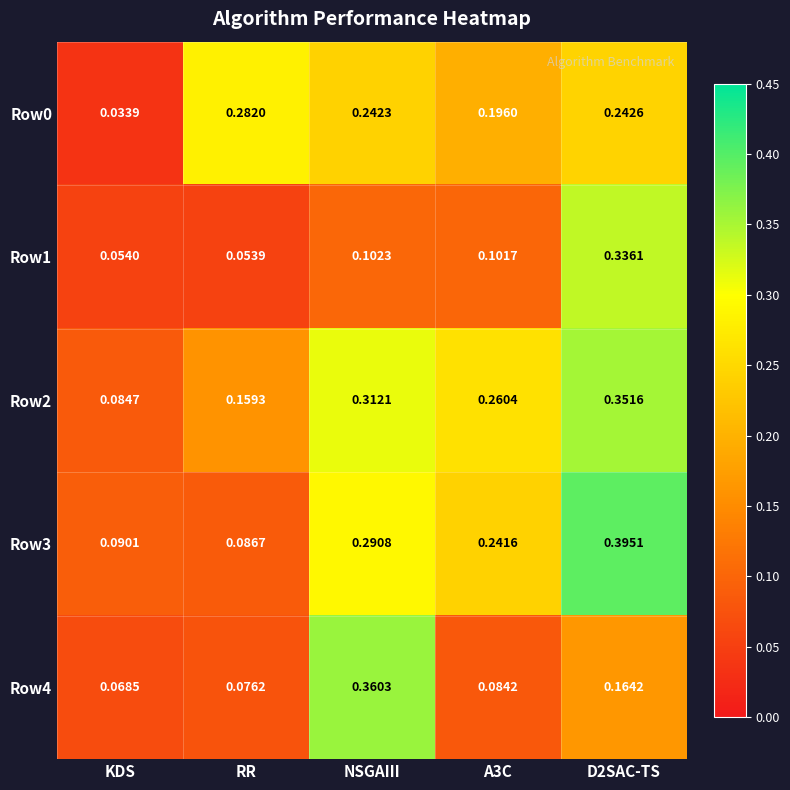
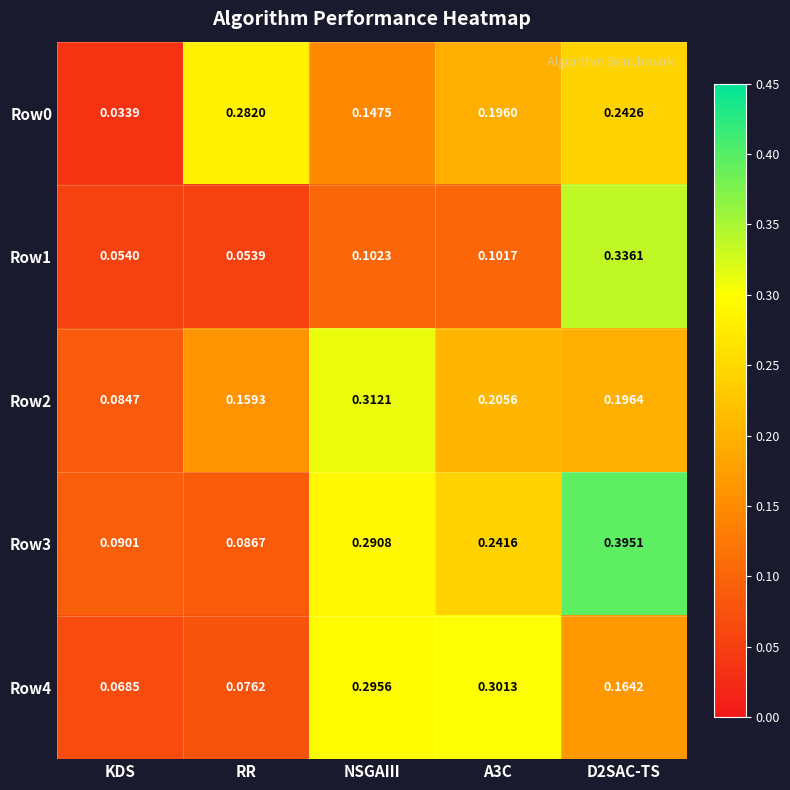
  {
    "Row0": {
      "KDS": 0.0339,
      "RR": 0.2820,
-     "NSGAIII": 0.2423,
+     "NSGAIII": 0.1475,
      "A3C": 0.1960
    },
    "Row1": {
      "KDS": 0.0540,
      "RR": 0.0539,
      "NSGAIII": 0.1023,
      "A3C": 0.1017,
      "D2SAC-TS": 0.3361
    },
    "Row2": {
      "KDS": 0.0847,
      "RR": 0.1593,
      "NSGAIII": 0.3121,
-     "A3C": 0.2604,
-     "D2SAC-TS": 0.3516
+     "A3C": 0.2056,
+     "D2SAC-TS": 0.1964
    },
    "Row3": {
      "KDS": 0.0901,
      "RR": 0.0867,
      "NSGAIII": 0.2908,
      "A3C": 0.2416,
      "D2SAC-TS": 0.3951
    },
    "Row4": {
      "KDS": 0.0685,
      "RR": 0.0762,
-     "NSGAIII": 0.3603,
-     "A3C": 0.0842,
+     "NSGAIII": 0.2956,
+     "A3C": 0.3013,
      "D2SAC-TS": 0.1642
    }
  }
